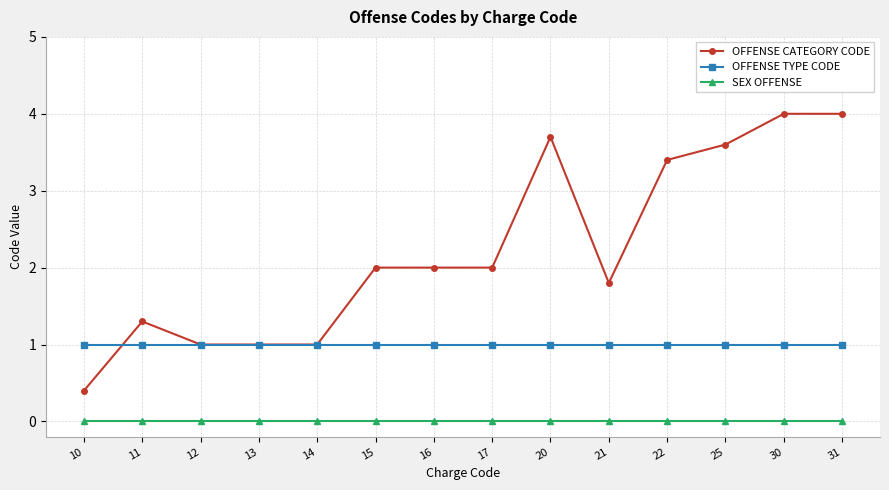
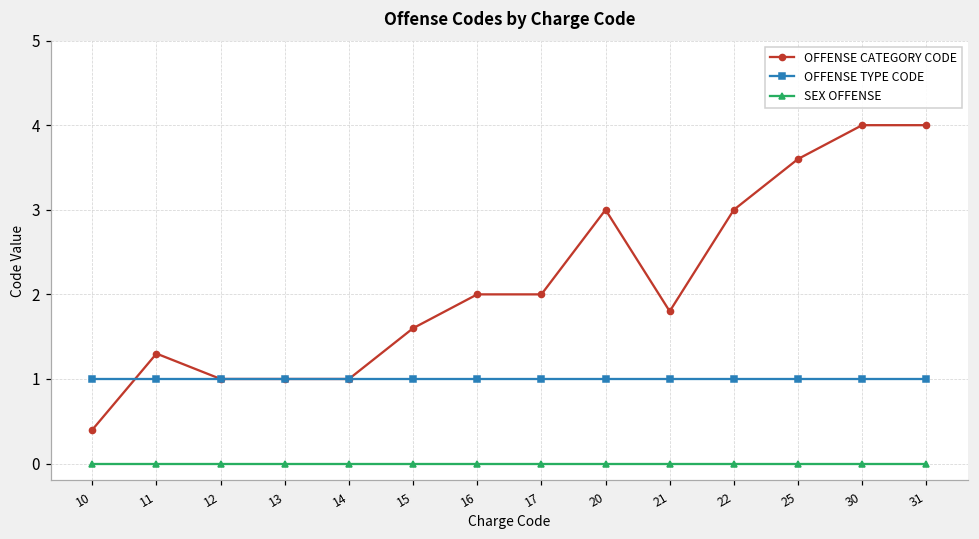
  {
    "OFFENSE CATEGORY CODE": {
      "10": 0.4,
      "11": 1.3,
-     "15": 2.0,
+     "15": 1.6,
      "16": 2.0,
      "17": 2.0,
-     "20": 3.7,
+     "20": 3.0,
      "21": 1.8,
-     "22": 3.4,
+     "22": 3.0,
      "25": 3.6,
      "30": 4.0,
      "31": 4.0
    },
    "OFFENSE TYPE CODE": {
      "10": 1.0,
      "11": 1.0,
      "15": 1.0,
      "16": 1.0,
      "17": 1.0,
      "20": 1.0,
      "21": 1.0,
      "22": 1.0,
      "25": 1.0,
      "30": 1.0,
      "31": 1.0
    },
    "SEX OFFENSE": {
      "10": 0.0,
      "11": 0.0,
      "12": 0.0,
      "13": 0.0,
      "14": 0.0,
      "15": 0.0,
      "16": 0.0,
      "17": 0.0,
      "20": 0.0,
      "21": 0.0,
      "22": 0.0,
      "25": 0.0,
      "30": 0.0,
      "31": 0.0
    }
  }
